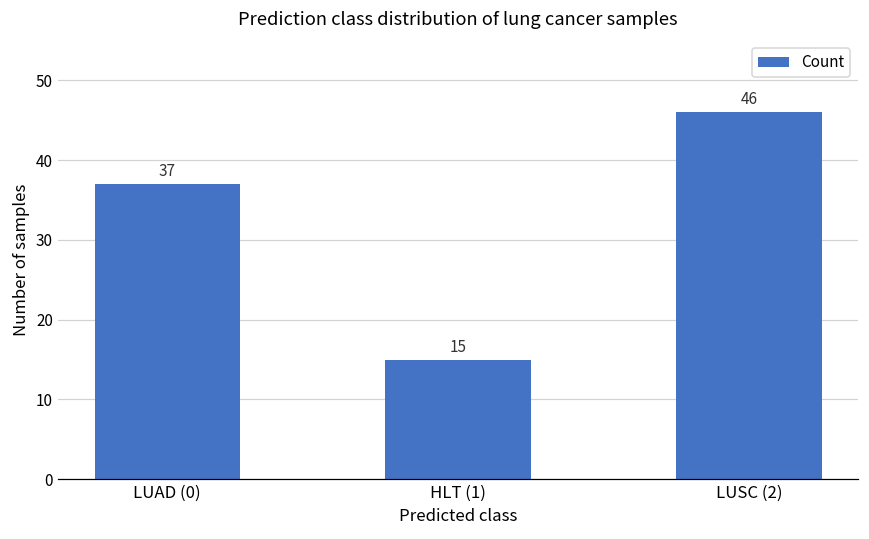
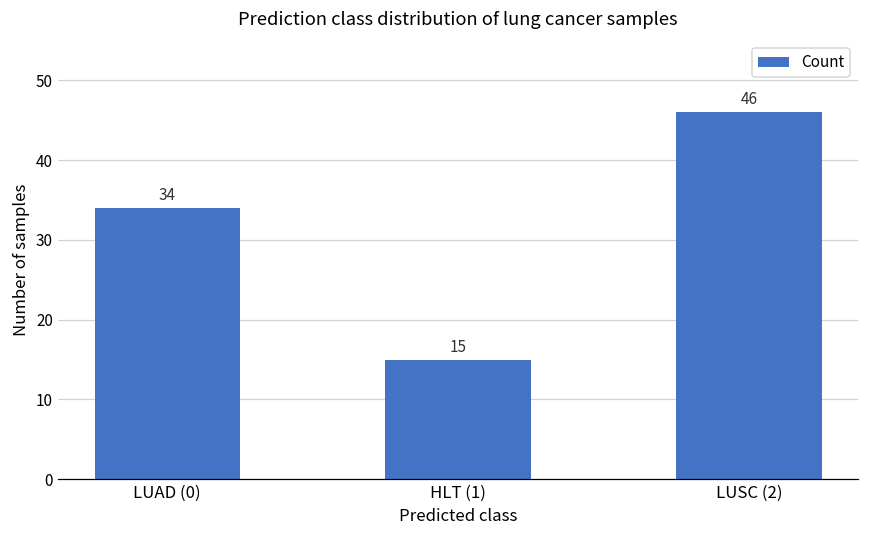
  {
-   "LUAD (0)": 37,
+   "LUAD (0)": 34,
    "HLT (1)": 15,
    "LUSC (2)": 46
  }
